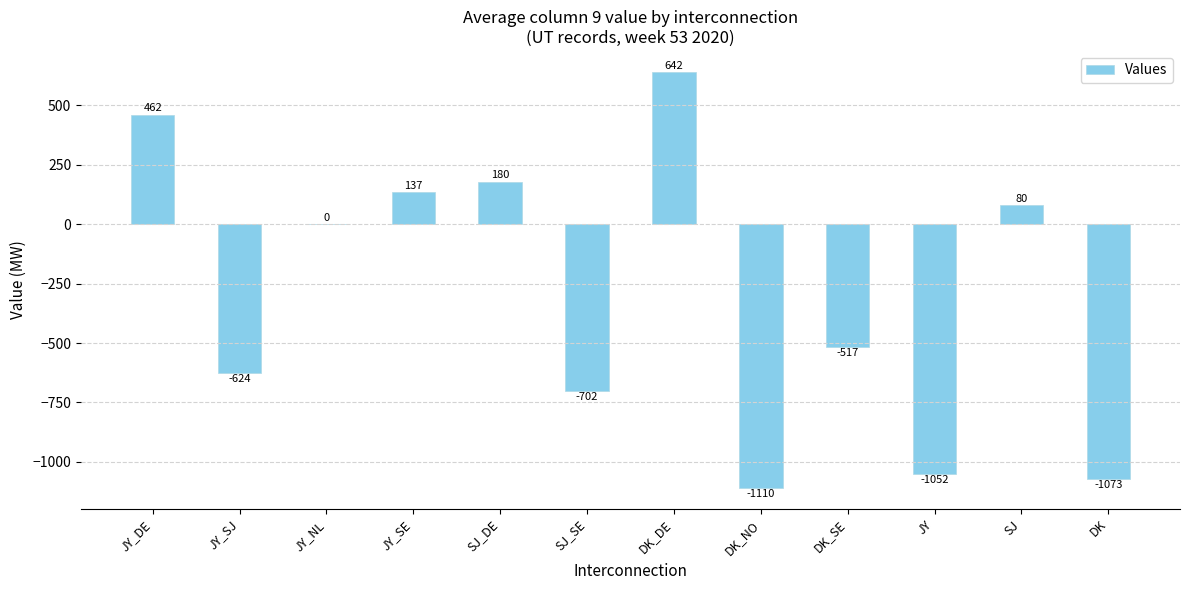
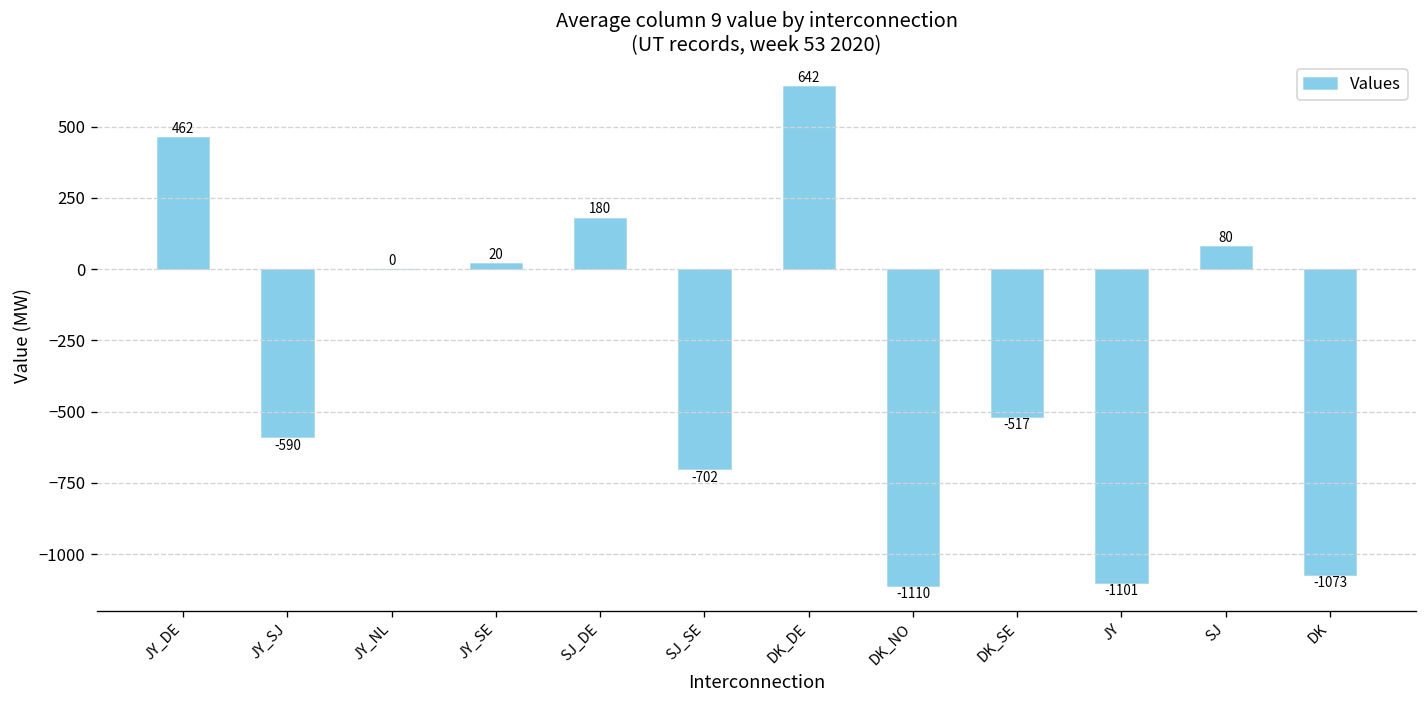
  {
    "JY_DE": 462,
-   "JY_SJ": -624,
+   "JY_SJ": -590,
    "JY_NL": 0,
-   "JY_SE": 137,
+   "JY_SE": 20,
    "SJ_DE": 180,
    "SJ_SE": -702,
    "DK_DE": 642,
    "DK_NO": -1110,
    "DK_SE": -517,
-   "JY": -1052,
+   "JY": -1101,
    "SJ": 80,
    "DK": -1073
  }
